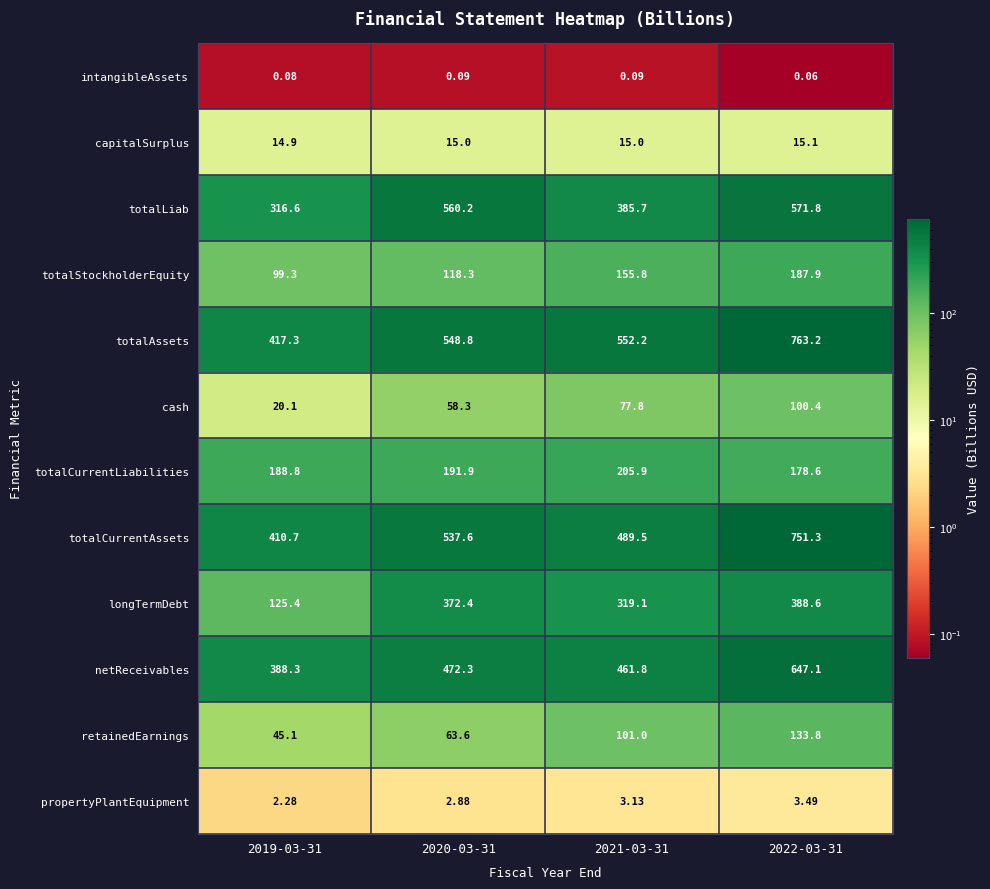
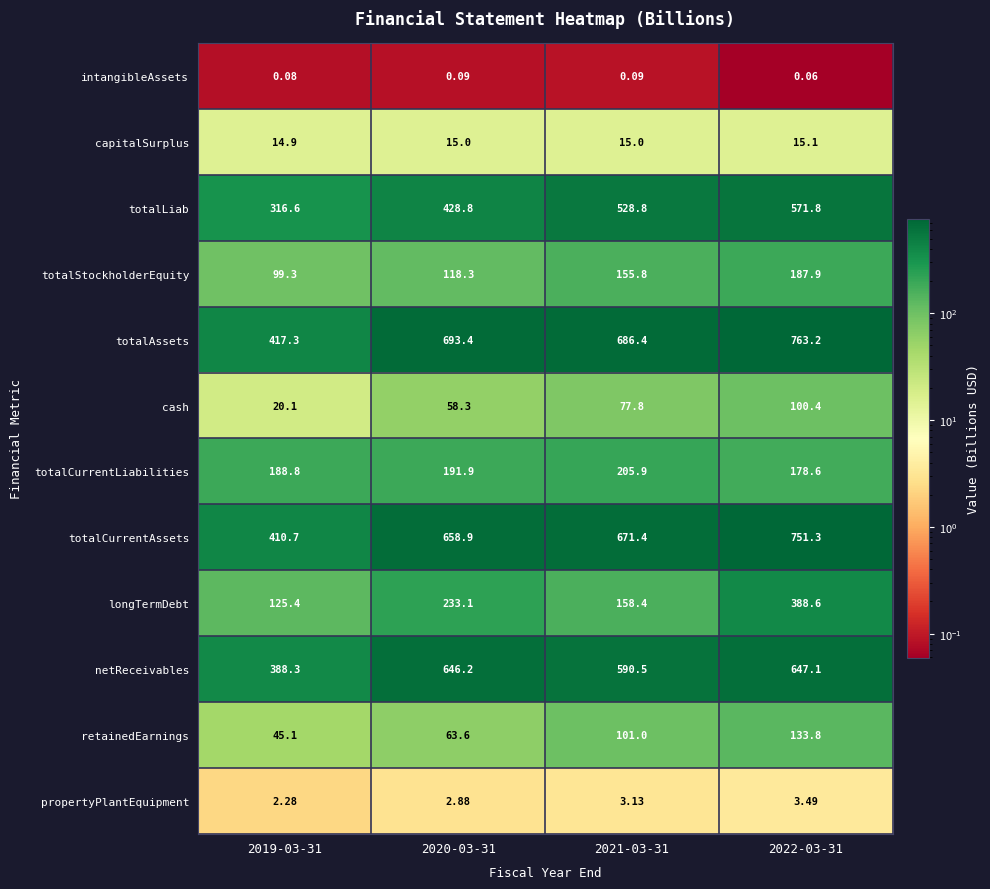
  {
    "intangibleAssets": {
      "2019-03-31": 0.08,
      "2020-03-31": 0.09,
      "2021-03-31": 0.09,
      "2022-03-31": 0.06
    },
    "capitalSurplus": {
      "2019-03-31": 14.9,
      "2020-03-31": 15.0,
      "2021-03-31": 15.0,
      "2022-03-31": 15.1
    },
    "totalLiab": {
      "2019-03-31": 316.6,
-     "2020-03-31": 560.2,
-     "2021-03-31": 385.7,
+     "2020-03-31": 428.8,
+     "2021-03-31": 528.8,
      "2022-03-31": 571.8
    },
    "totalStockholderEquity": {
      "2019-03-31": 99.3,
      "2020-03-31": 118.3,
      "2021-03-31": 155.8,
      "2022-03-31": 187.9
    },
    "totalAssets": {
      "2019-03-31": 417.3,
-     "2020-03-31": 548.8,
-     "2021-03-31": 552.2,
+     "2020-03-31": 693.4,
+     "2021-03-31": 686.4,
      "2022-03-31": 763.2
    },
    "cash": {
      "2019-03-31": 20.1,
      "2020-03-31": 58.3,
      "2021-03-31": 77.8,
      "2022-03-31": 100.4
    },
    "totalCurrentLiabilities": {
      "2019-03-31": 188.8,
      "2020-03-31": 191.9,
      "2021-03-31": 205.9,
      "2022-03-31": 178.6
    },
    "totalCurrentAssets": {
      "2019-03-31": 410.7,
-     "2020-03-31": 537.6,
-     "2021-03-31": 489.5,
+     "2020-03-31": 658.9,
+     "2021-03-31": 671.4,
      "2022-03-31": 751.3
    },
    "longTermDebt": {
      "2019-03-31": 125.4,
-     "2020-03-31": 372.4,
-     "2021-03-31": 319.1,
+     "2020-03-31": 233.1,
+     "2021-03-31": 158.4,
      "2022-03-31": 388.6
    },
    "netReceivables": {
      "2019-03-31": 388.3,
-     "2020-03-31": 472.3,
-     "2021-03-31": 461.8,
+     "2020-03-31": 646.2,
+     "2021-03-31": 590.5,
      "2022-03-31": 647.1
    },
    "retainedEarnings": {
      "2019-03-31": 45.1,
      "2020-03-31": 63.6,
      "2021-03-31": 101.0,
      "2022-03-31": 133.8
    },
    "propertyPlantEquipment": {
      "2019-03-31": 2.28,
      "2020-03-31": 2.88,
      "2021-03-31": 3.13,
      "2022-03-31": 3.49
    }
  }
